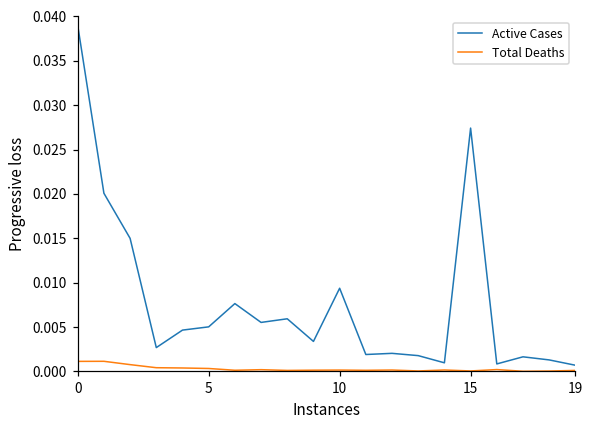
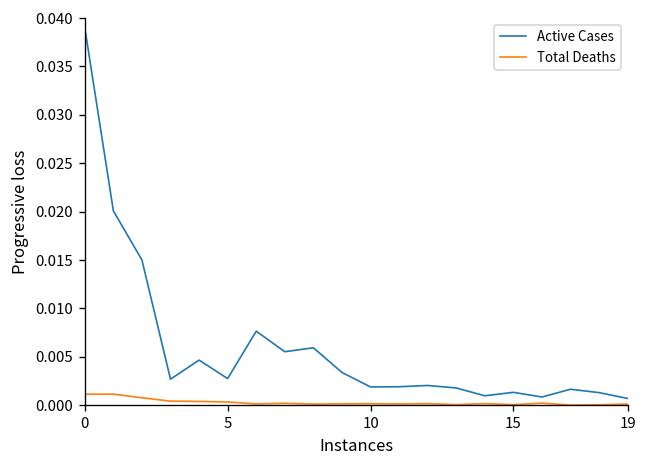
  {
    "Active Cases": {
      "0": 0.039,
-     "5": 0.005,
-     "10": 0.009,
-     "15": 0.027,
+     "5": 0.003,
+     "10": 0.002,
+     "15": 0.001,
      "19": 0.001
    },
    "Total Deaths": {
      "0": 0.001,
      "5": 0.000,
      "10": 0.000,
      "15": 0.000,
      "19": 0.000
    }
  }
